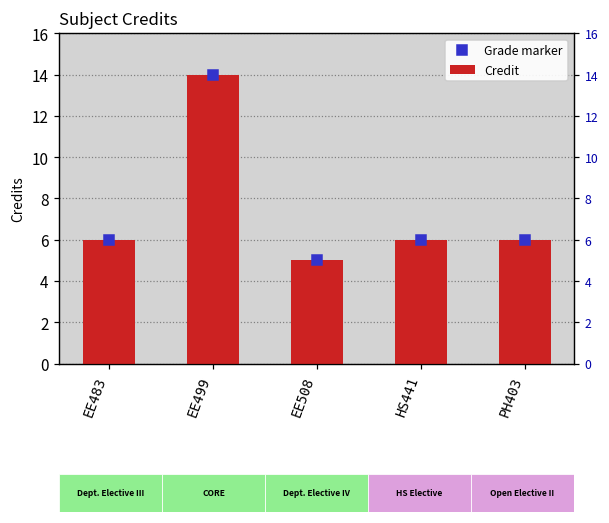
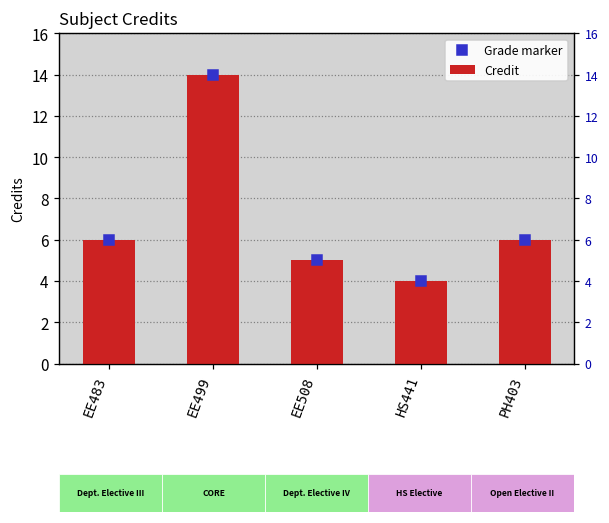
  {
    "Credit": {
      "EE483": 6,
      "EE499": 14,
      "EE508": 5,
-     "HS441": 6,
+     "HS441": 4,
      "PH403": 6
    }
  }
